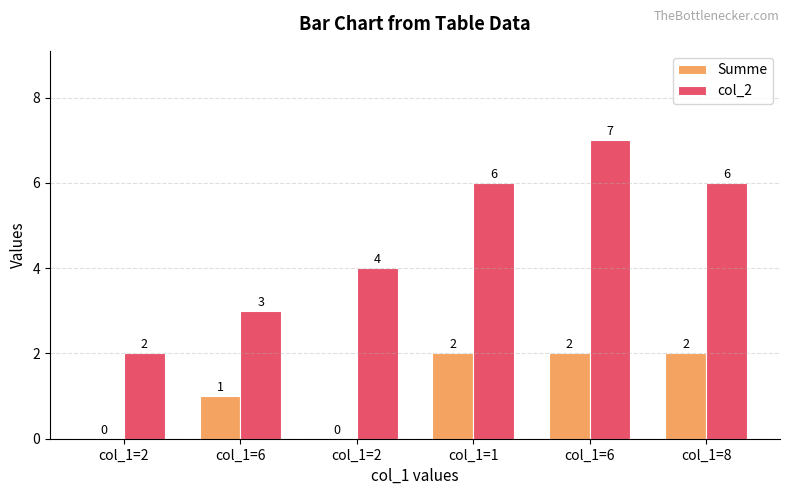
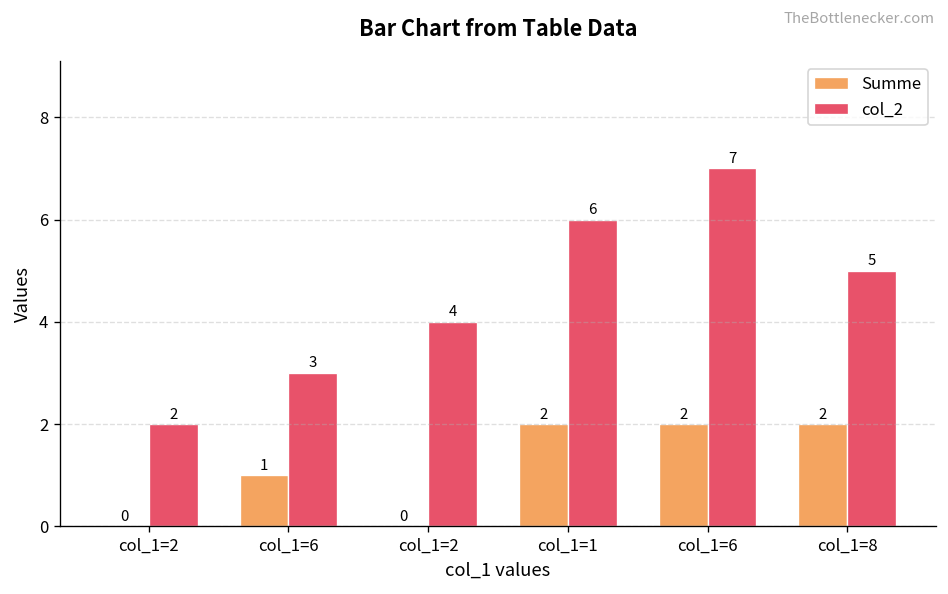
  {
    "Summe": {
      "col_1=1": 2,
      "col_1=8": 2
    },
    "col_2": {
      "col_1=1": 6,
-     "col_1=8": 6
+     "col_1=8": 5
    }
  }
